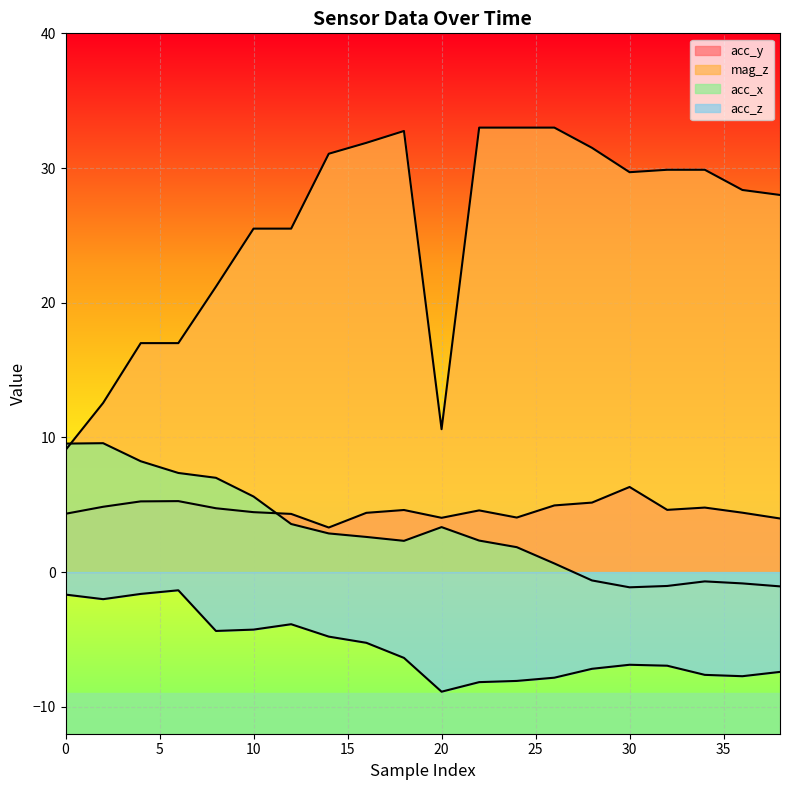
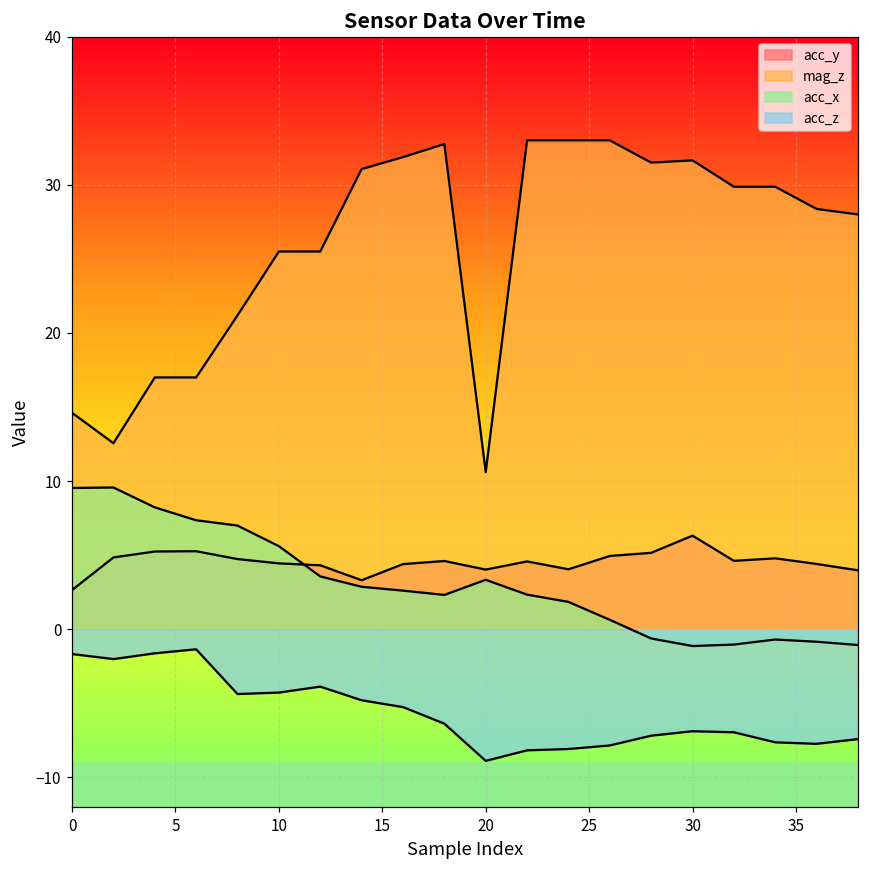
  {
    "acc_y": {
-     "0": 4.3,
+     "0": 2.7,
      "10": 4.5,
      "20": 4.0,
      "30": 6.3
    },
    "mag_z": {
-     "0": 9.1,
+     "0": 14.6,
      "10": 25.5,
      "20": 10.6,
-     "30": 29.7
+     "30": 31.7
    }
  }
